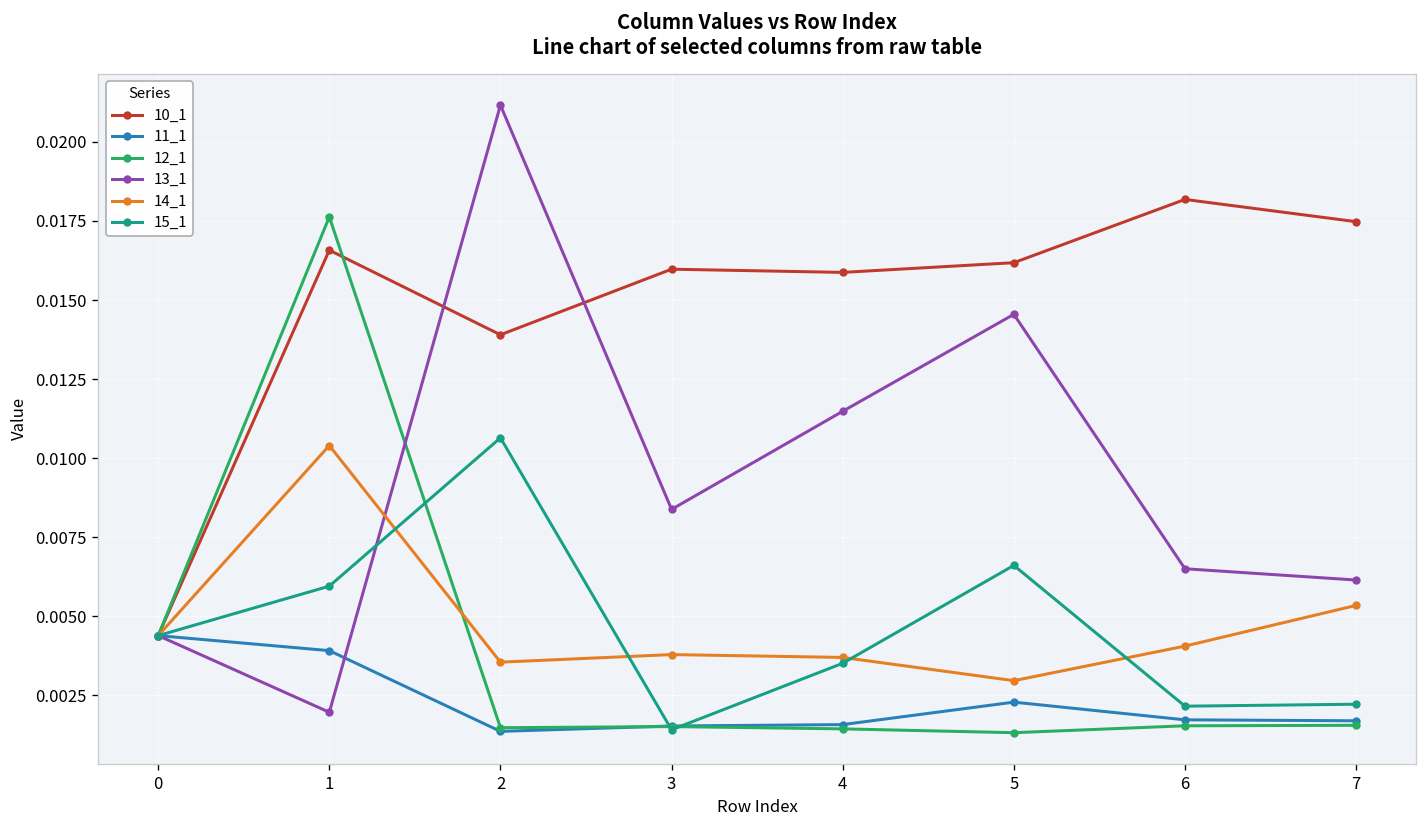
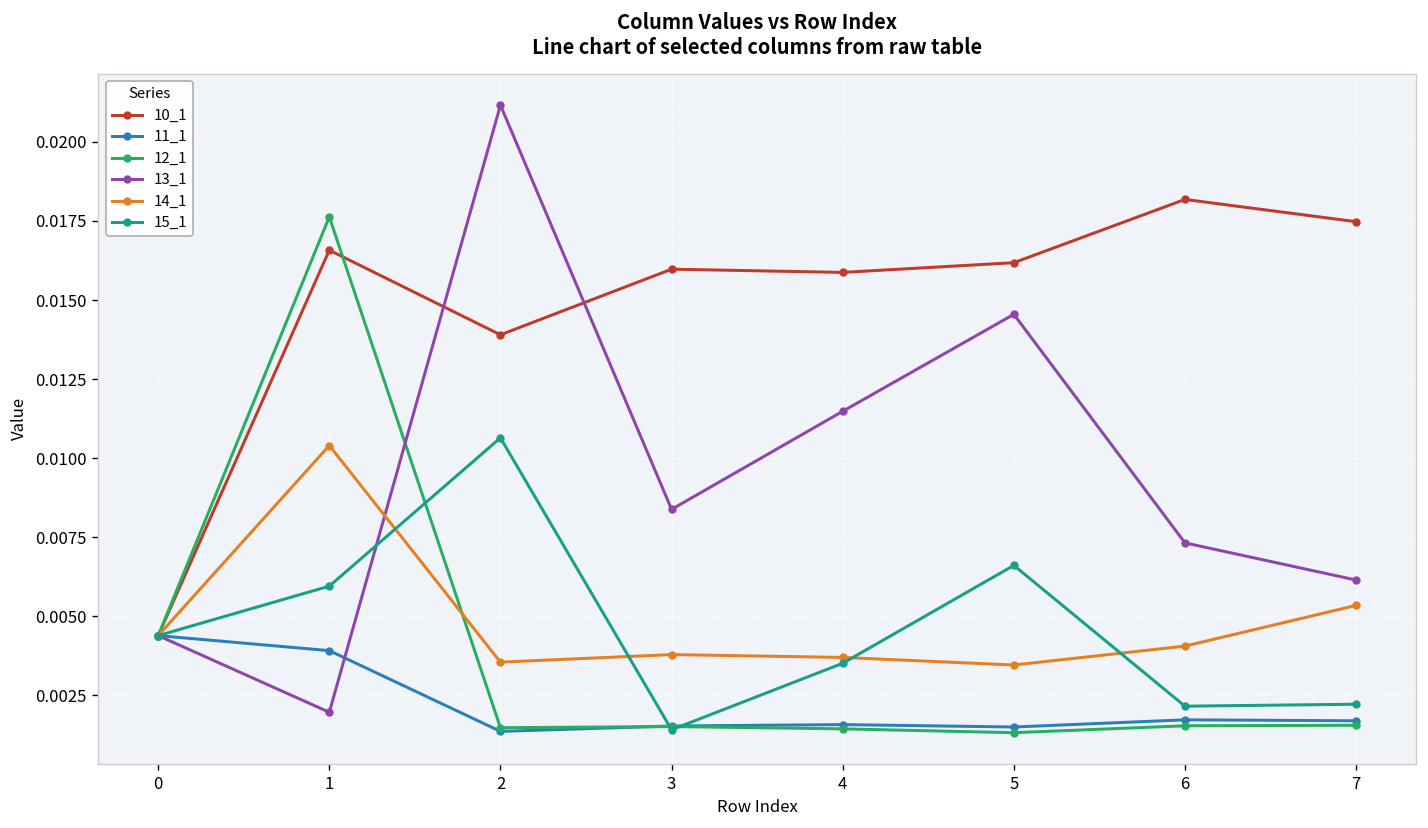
  {
    "10_1": {
      "1": 0.0166,
      "2": 0.0139,
      "3": 0.0160,
      "4": 0.0159,
      "5": 0.0162,
      "6": 0.0182,
      "7": 0.0175
    },
    "11_1": {
      "1": 0.0039,
      "2": 0.0014,
      "4": 0.0016,
-     "5": 0.0023,
+     "5": 0.0015,
      "6": 0.0017,
      "7": 0.0017
    },
    "13_1": {
      "1": 0.0020,
      "2": 0.0212,
      "3": 0.0084,
      "4": 0.0115,
      "5": 0.0145,
-     "6": 0.0065,
+     "6": 0.0073,
      "7": 0.0061
    },
    "14_1": {
      "1": 0.0104,
      "2": 0.0035,
      "3": 0.0038,
      "4": 0.0037,
-     "5": 0.0030,
+     "5": 0.0035,
      "6": 0.0041,
      "7": 0.0053
    }
  }
